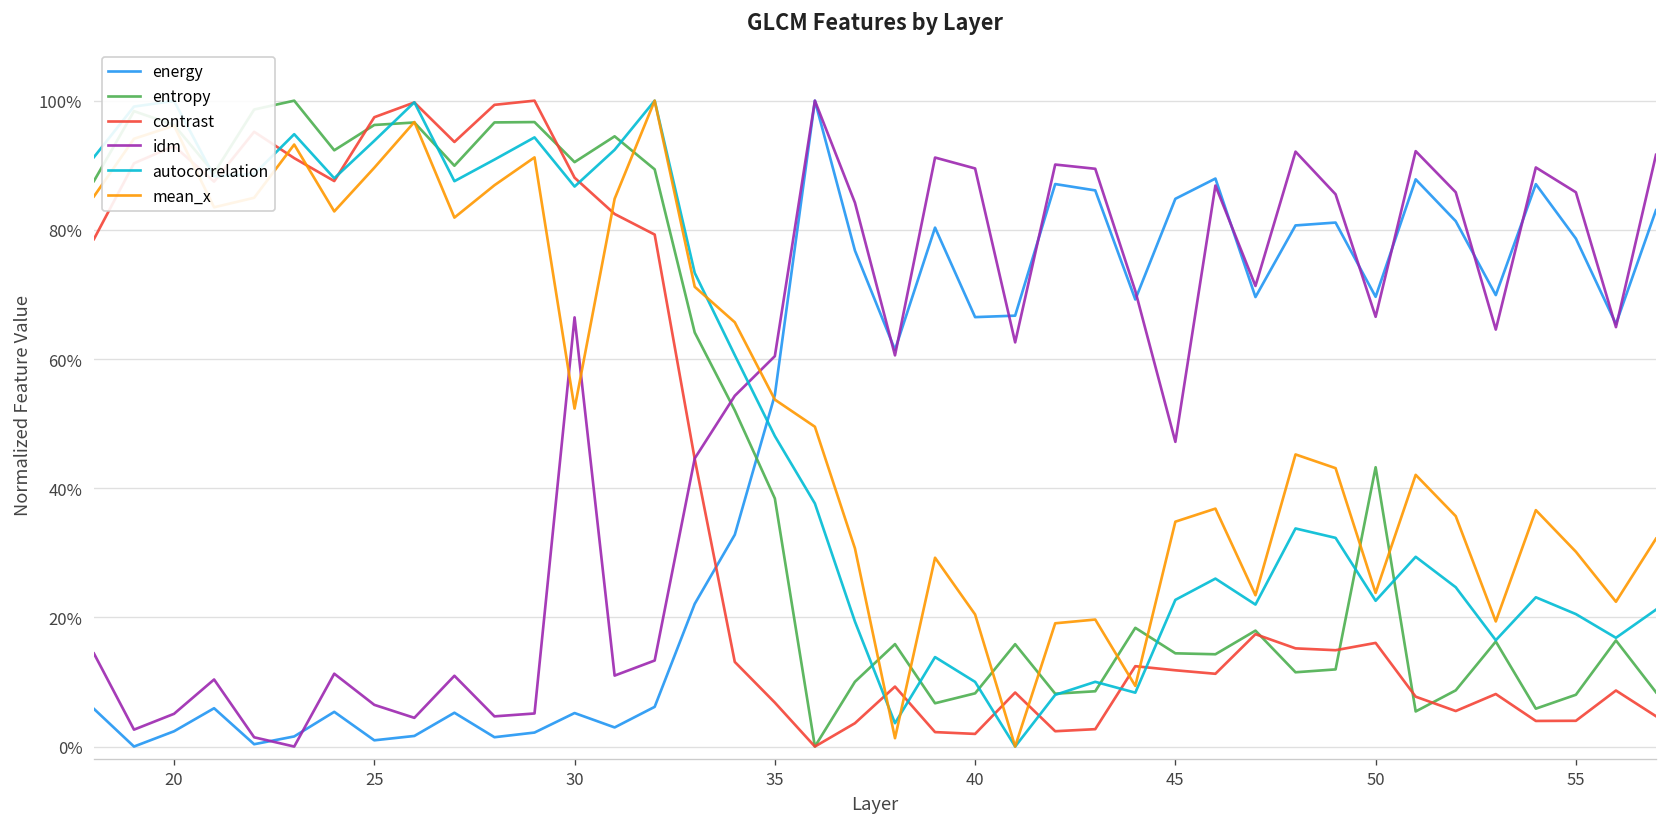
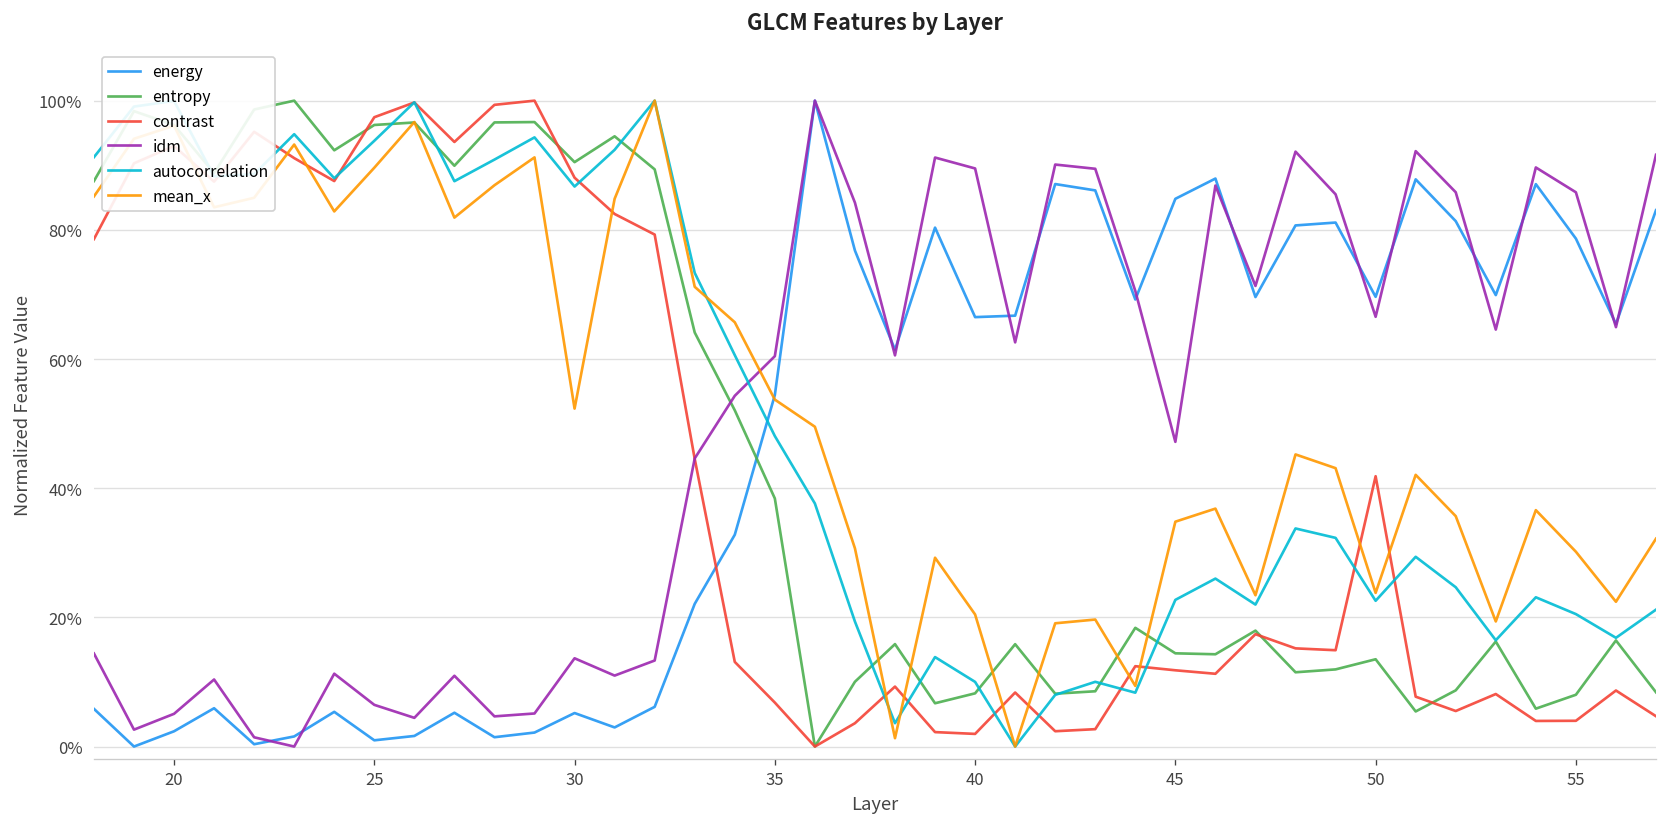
  {
    "entropy": {
      "25": "96%",
      "30": "90%",
      "35": "38%",
      "40": "8%",
      "45": "14%",
-     "50": "43%",
+     "50": "14%",
      "55": "8%"
    },
    "contrast": {
      "25": "97%",
      "30": "88%",
      "35": "7%",
      "40": "2%",
      "45": "12%",
-     "50": "16%",
+     "50": "42%",
      "55": "4%"
    },
    "idm": {
      "20": "5%",
      "25": "6%",
-     "30": "66%",
+     "30": "14%",
      "35": "60%",
      "40": "90%",
      "45": "47%",
      "50": "67%",
      "55": "86%"
    },
    "mean_x": {
      "25": "90%",
      "30": "52%",
      "35": "54%",
      "40": "20%",
      "45": "35%",
      "50": "24%",
      "55": "30%"
    }
  }
